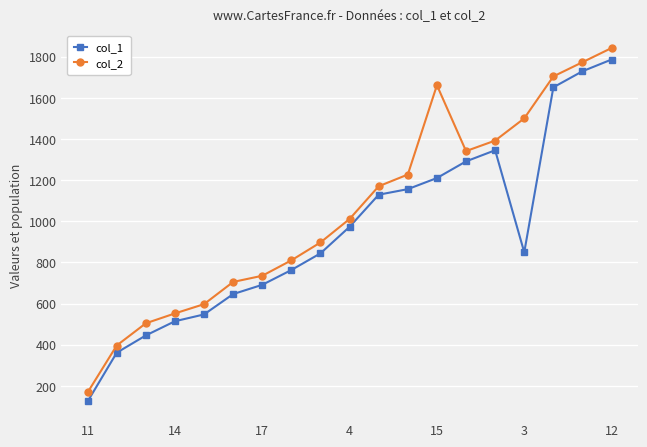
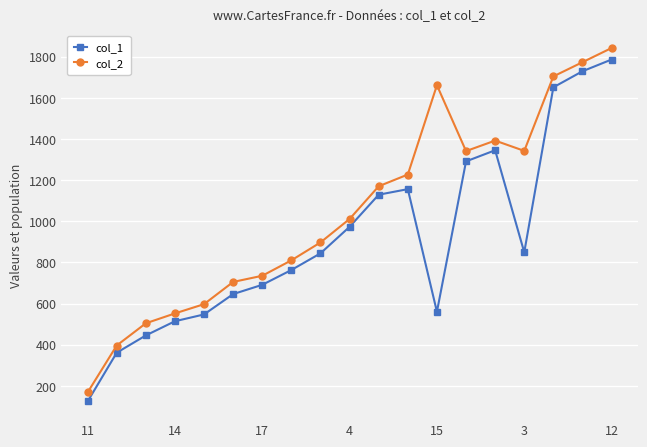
  {
    "col_1": {
-     "15": 1210,
+     "15": 560,
      "3": 850,
      "12": 1790
    },
    "col_2": {
      "15": 1660,
-     "3": 1500,
+     "3": 1340,
      "12": 1840
    }
  }
